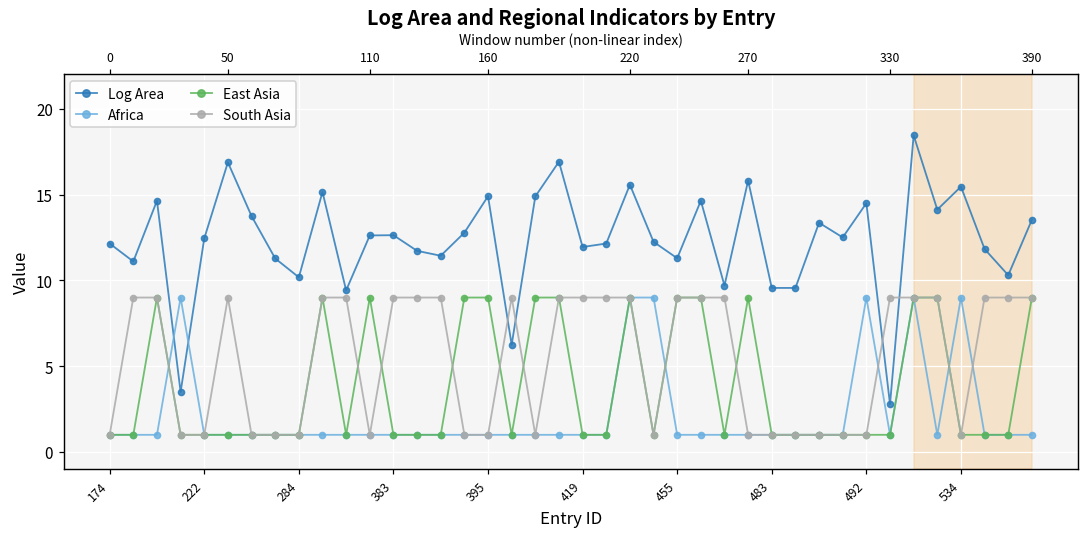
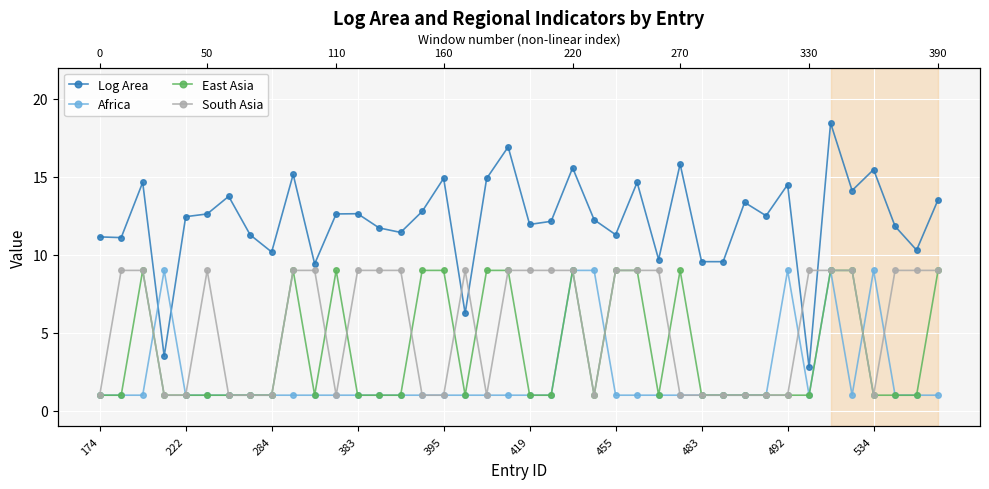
  {
    "Log Area": {
-     "174": 12.1,
+     "174": 11.1,
      "222": 12.4,
-     "50": 16.9,
+     "50": 12.6,
      "284": 10.2,
      "110": 12.6,
      "383": 12.6,
      "395": 14.9,
      "419": 11.9,
      "220": 15.6,
      "455": 11.3,
      "270": 15.8,
      "483": 9.6,
      "492": 14.5,
      "330": 2.8,
      "534": 15.5
    },
    "Africa": {
      "455": 1.0,
      "492": 9.0,
      "534": 9.0
    },
    "East Asia": {
      "110": 9.0,
      "395": 9.0,
      "270": 9.0
    },
    "South Asia": {
      "50": 9.0,
      "383": 9.0,
      "419": 9.0,
      "330": 9.0
    }
  }
